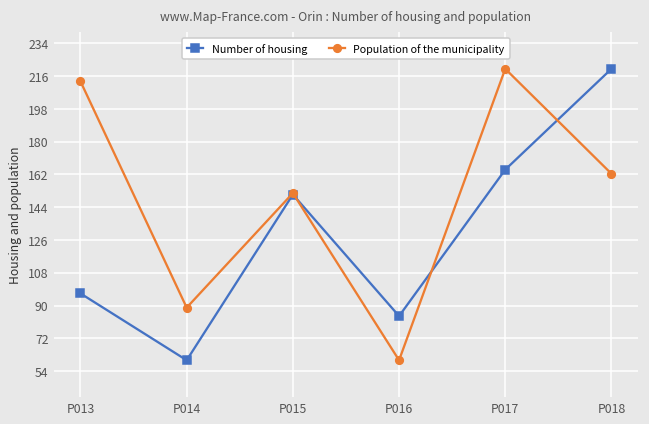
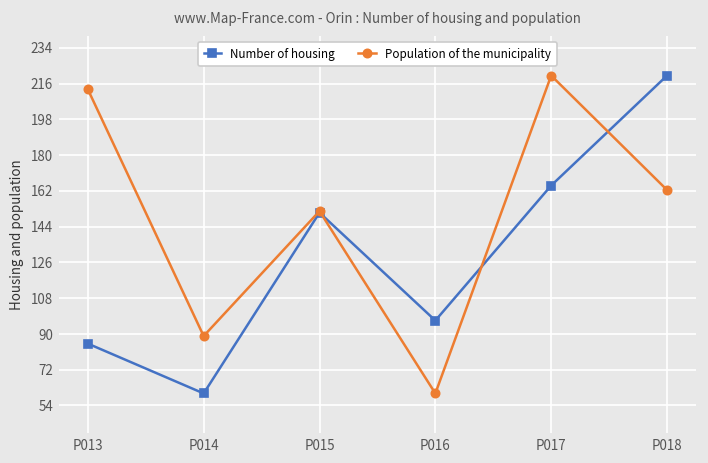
  {
    "Number of housing": {
-     "P013": 97,
+     "P013": 85,
      "P014": 60,
-     "P016": 84,
+     "P016": 97,
      "P017": 165,
      "P018": 220
    },
    "Population of the municipality": {
      "P013": 213,
      "P014": 89,
      "P016": 60,
      "P017": 220,
      "P018": 162
    }
  }
